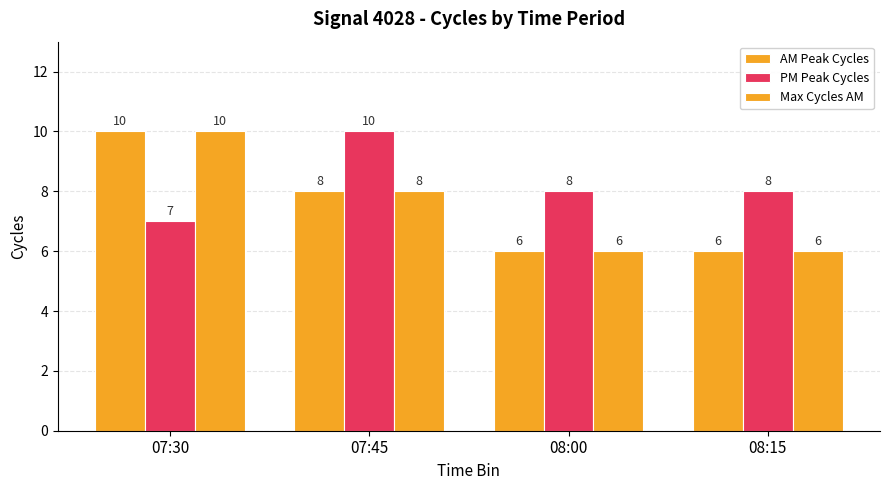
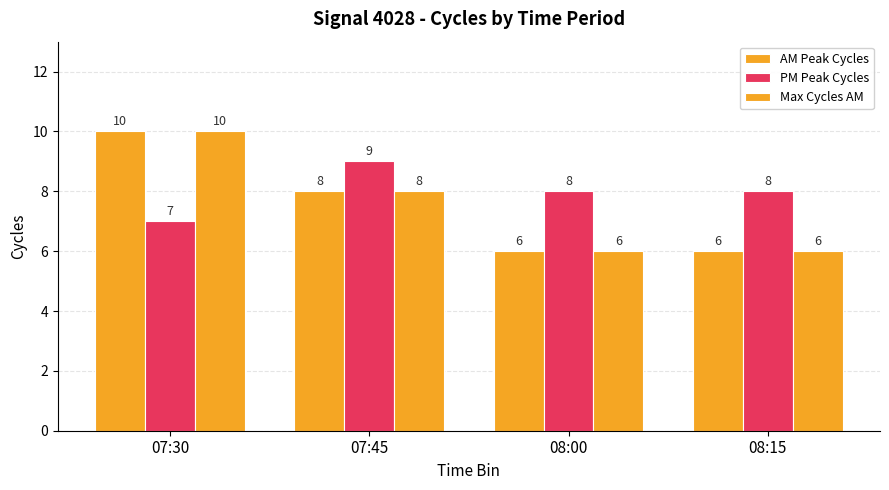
  {
    "PM Peak Cycles": {
      "07:30": 7,
-     "07:45": 10,
+     "07:45": 9,
      "08:00": 8,
      "08:15": 8
    }
  }
